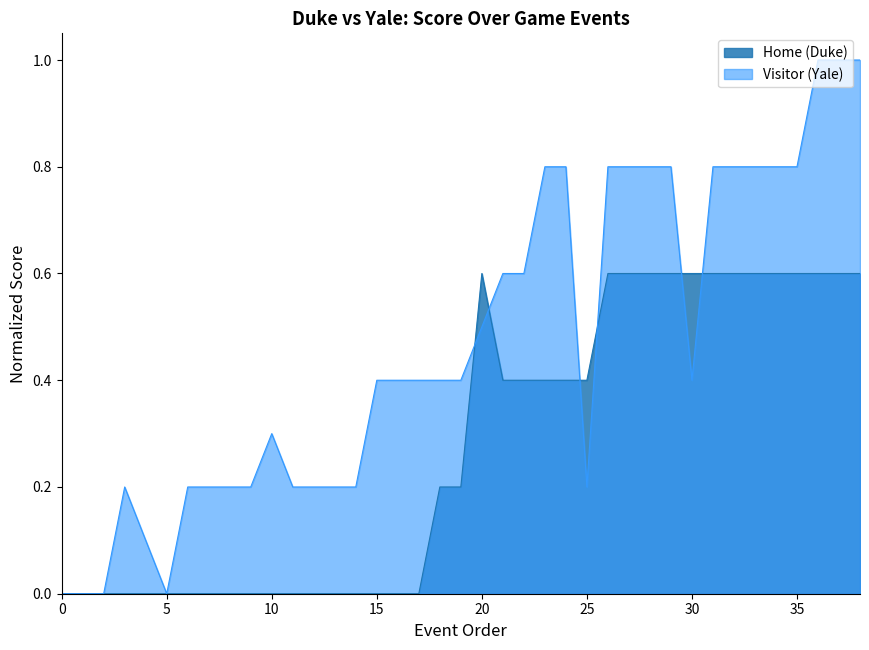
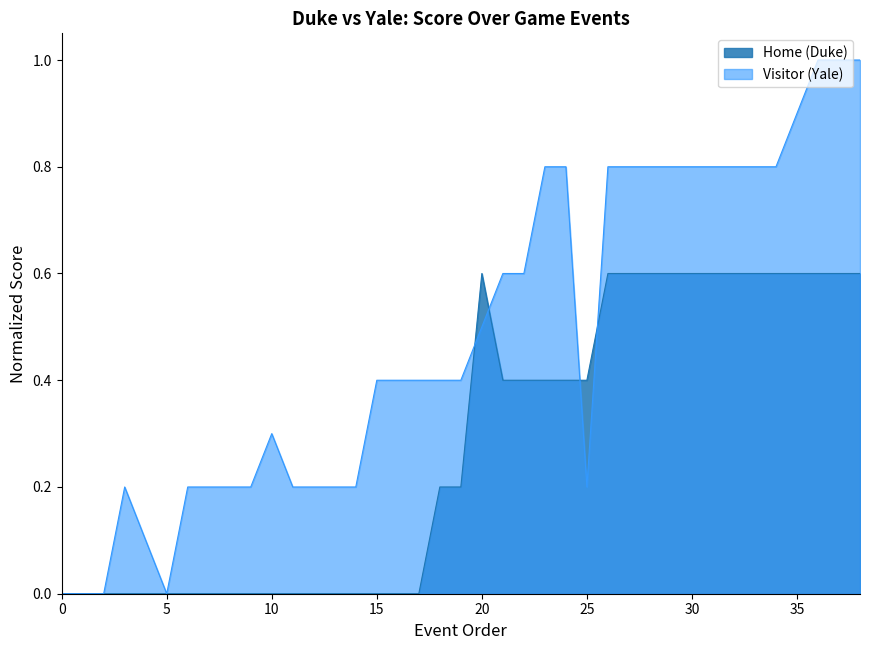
  {
    "Home (Duke)": {
      "10": 0.00,
      "15": 0.00,
      "20": 0.60,
      "25": 0.40,
      "30": 0.60,
      "35": 0.60
    },
    "Visitor (Yale)": {
      "10": 0.30,
      "15": 0.40,
      "20": 0.50,
      "25": 0.20,
-     "30": 0.40,
-     "35": 0.80
+     "30": 0.80,
+     "35": 0.90
    }
  }
